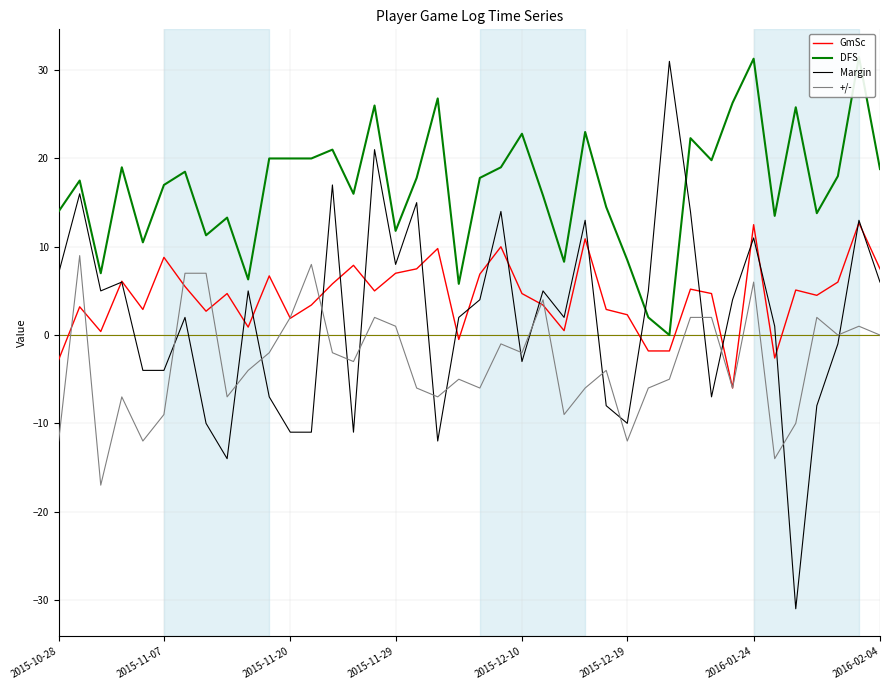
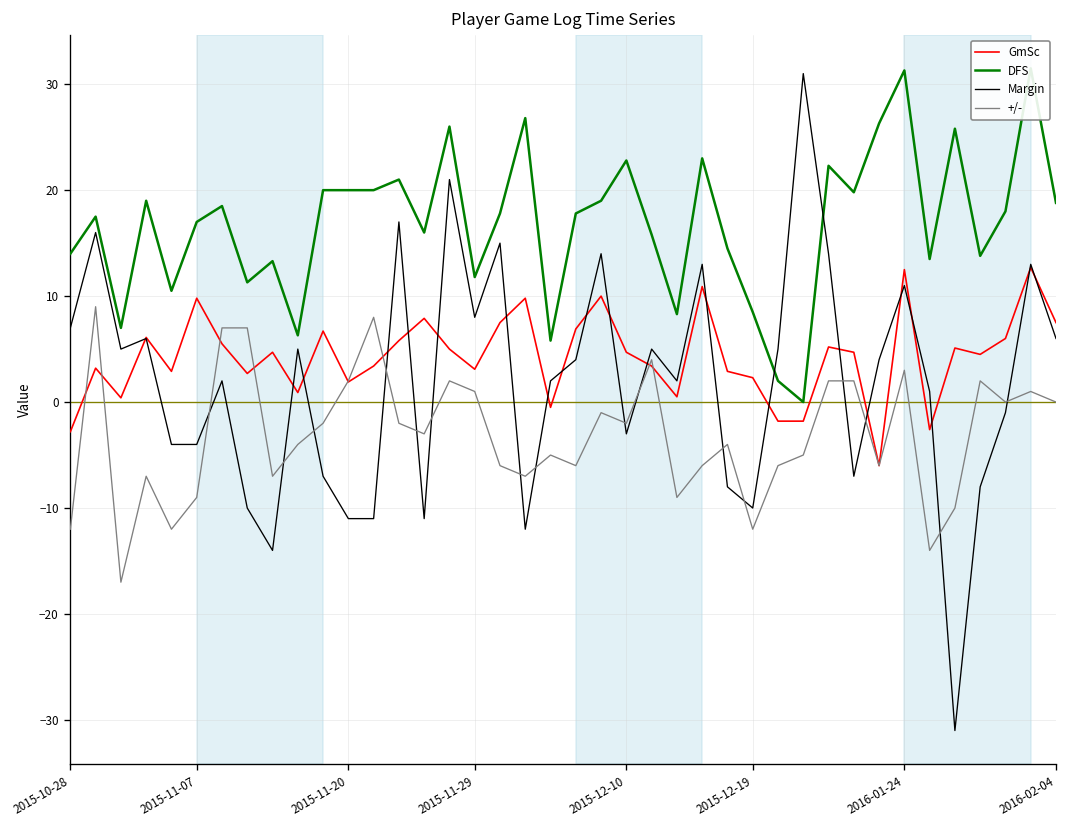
  {
    "GmSc": {
      "2015-10-28": -3,
-     "2015-11-07": 9,
-     "2015-11-29": 7,
+     "2015-11-07": 10,
+     "2015-11-29": 3,
      "2015-12-10": 5,
      "2015-12-19": 2,
      "2016-01-24": 13,
      "2016-02-04": 8
    },
    "DFS": {
      "2015-10-28": 14,
      "2015-11-07": 17,
      "2015-11-20": 20,
      "2015-11-29": 12,
      "2015-12-10": 23,
      "2015-12-19": 9,
      "2016-01-24": 31,
      "2016-02-04": 19
    },
    "Margin": {
      "2015-10-28": 7,
      "2015-11-07": -4,
      "2015-11-20": -11,
      "2015-11-29": 8,
      "2015-12-10": -3,
      "2015-12-19": -10,
      "2016-01-24": 11,
      "2016-02-04": 6
    },
    "+/-": {
      "2015-10-28": -12,
      "2015-11-07": -9,
      "2015-11-29": 1,
      "2015-12-10": -2,
      "2015-12-19": -12,
-     "2016-01-24": 6,
+     "2016-01-24": 3,
      "2016-02-04": 0
    }
  }
